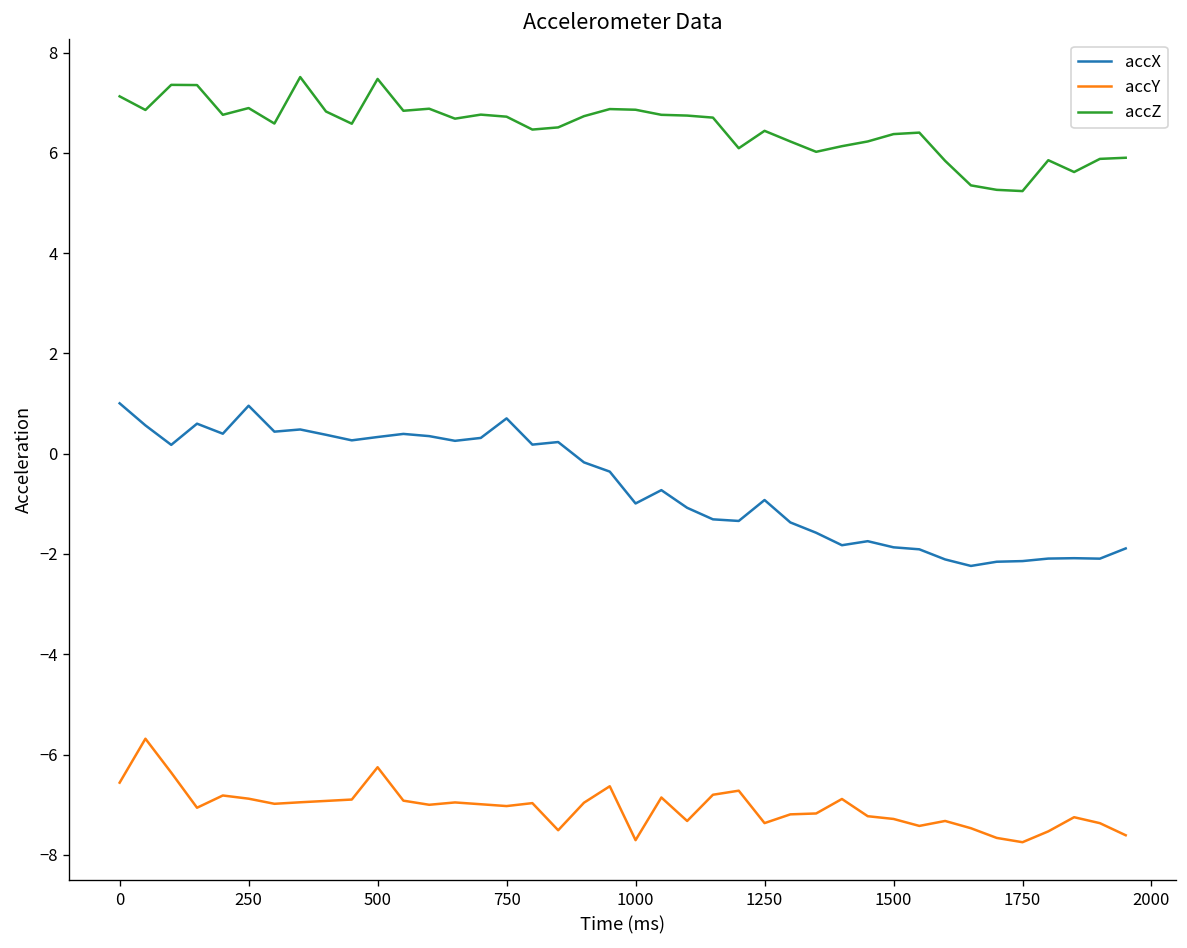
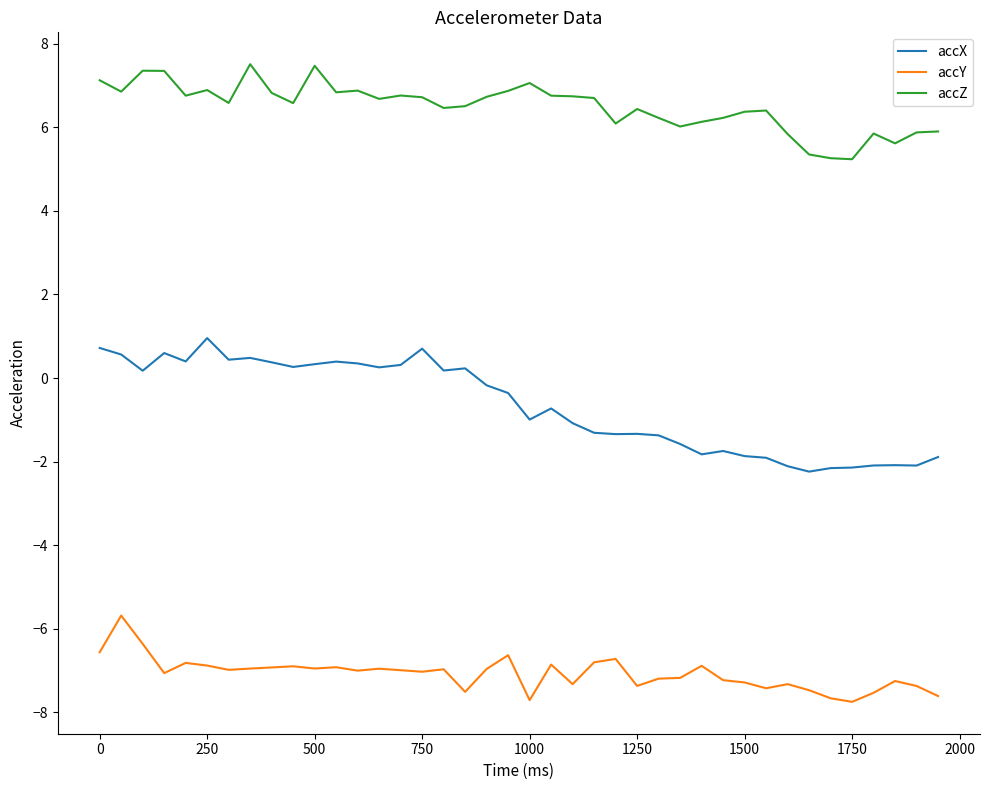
  {
    "accX": {
-     "0": 1.0,
+     "0": 0.7,
      "250": 1.0,
      "500": 0.3,
      "750": 0.7,
      "1000": -1.0,
-     "1250": -0.9,
+     "1250": -1.3,
      "1500": -1.9,
      "1750": -2.1
    },
    "accY": {
      "0": -6.6,
      "250": -6.9,
-     "500": -6.3,
+     "500": -7.0,
      "750": -7.0,
      "1000": -7.7,
      "1250": -7.4,
      "1500": -7.3,
      "1750": -7.7
    },
    "accZ": {
      "0": 7.1,
      "250": 6.9,
      "500": 7.5,
      "750": 6.7,
-     "1000": 6.9,
+     "1000": 7.1,
      "1250": 6.4,
      "1500": 6.4,
      "1750": 5.2
    }
  }
